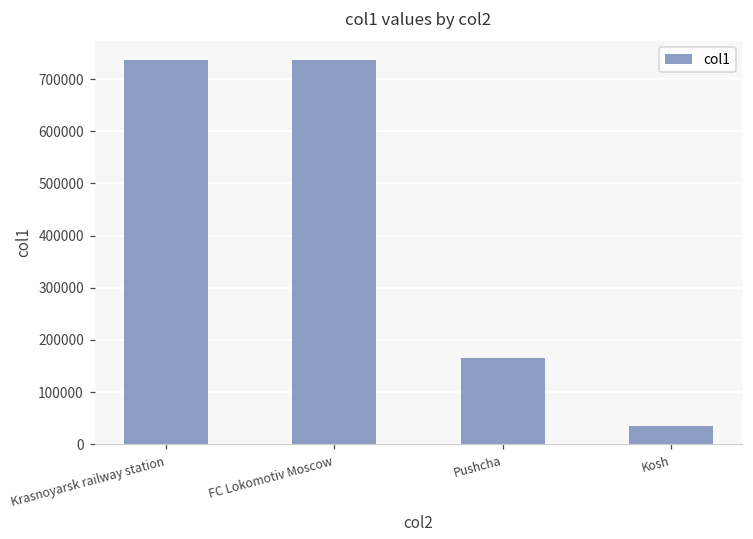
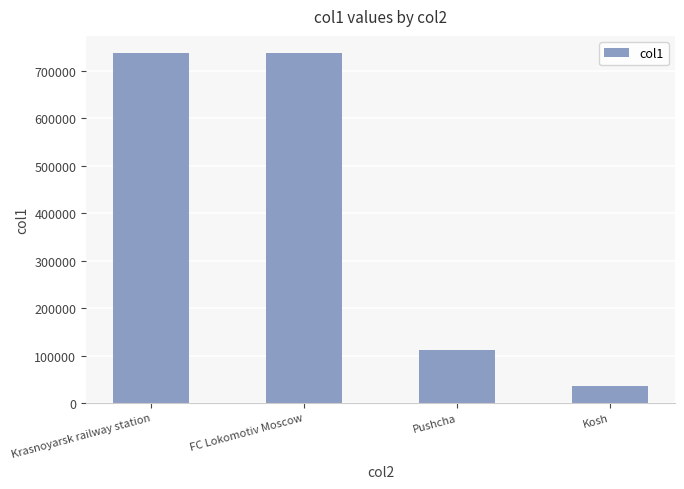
  {
    "Krasnoyarsk railway station": 740000,
    "FC Lokomotiv Moscow": 740000,
-   "Pushcha": 170000,
+   "Pushcha": 110000,
    "Kosh": 40000
  }
